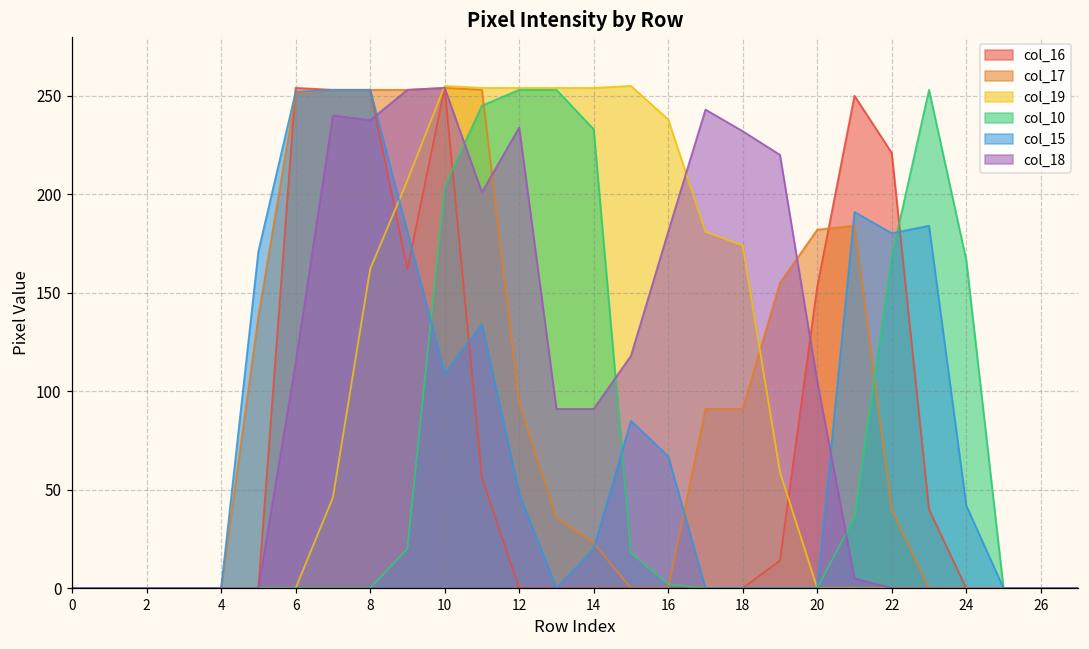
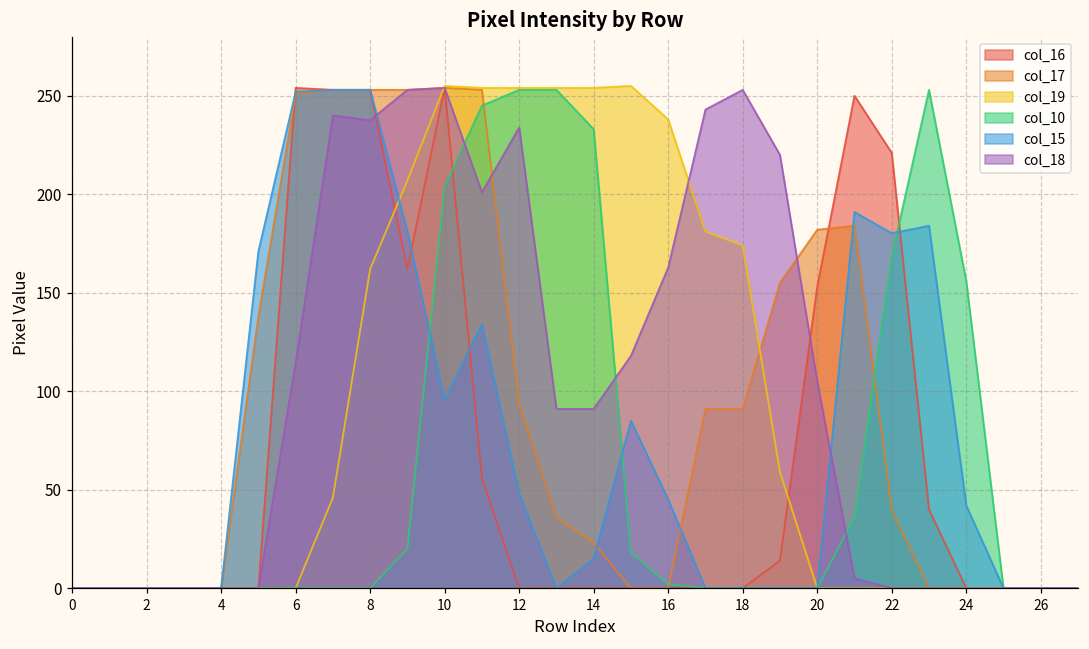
  {
    "col_19": {
      "8": 162,
      "14": 254,
      "16": 238,
      "18": 174
    },
    "col_10": {
      "8": 0,
      "10": 204,
      "14": 233,
      "16": 2,
      "22": 168,
-     "24": 167
+     "24": 156
    },
    "col_15": {
-     "10": 109,
+     "10": 96,
      "12": 48,
-     "14": 20,
-     "16": 67,
+     "14": 15,
+     "16": 45,
      "22": 180,
      "24": 42
    },
    "col_18": {
      "6": 114,
      "8": 238,
      "12": 234,
      "14": 91,
-     "16": 181,
-     "18": 232,
+     "16": 163,
+     "18": 253,
      "20": 105
    }
  }
